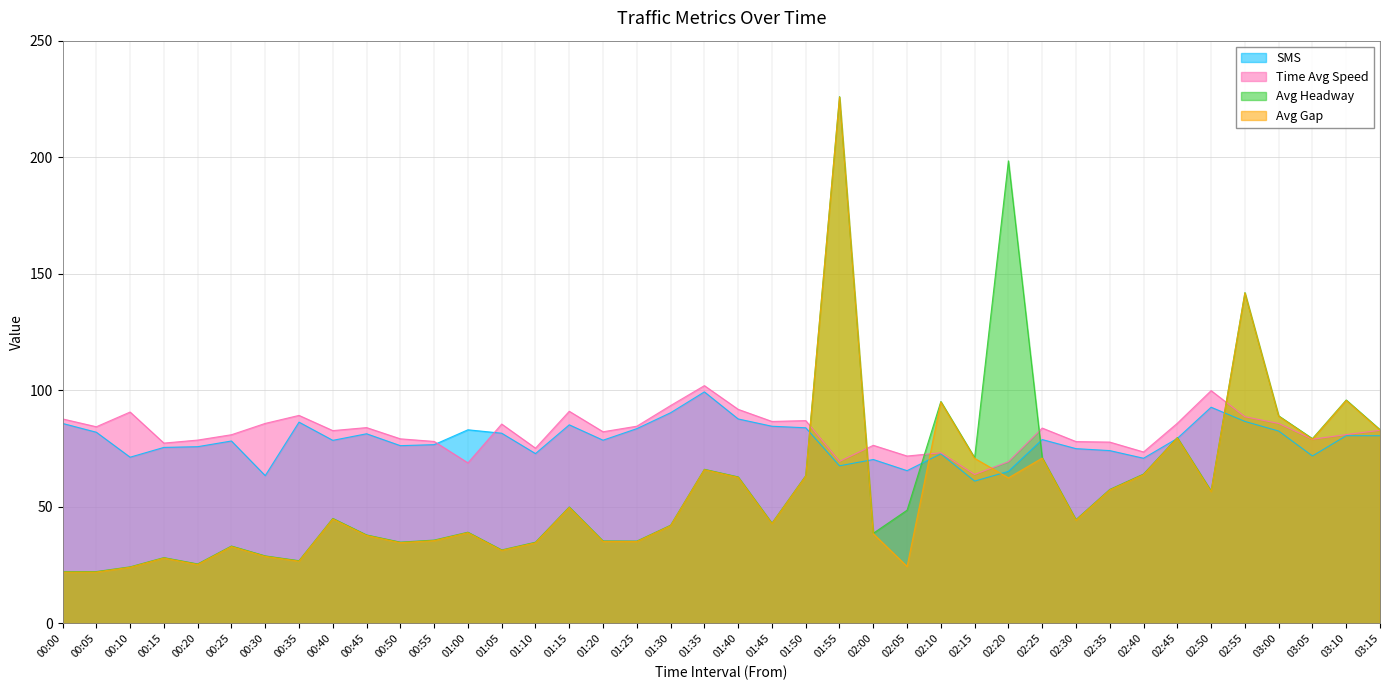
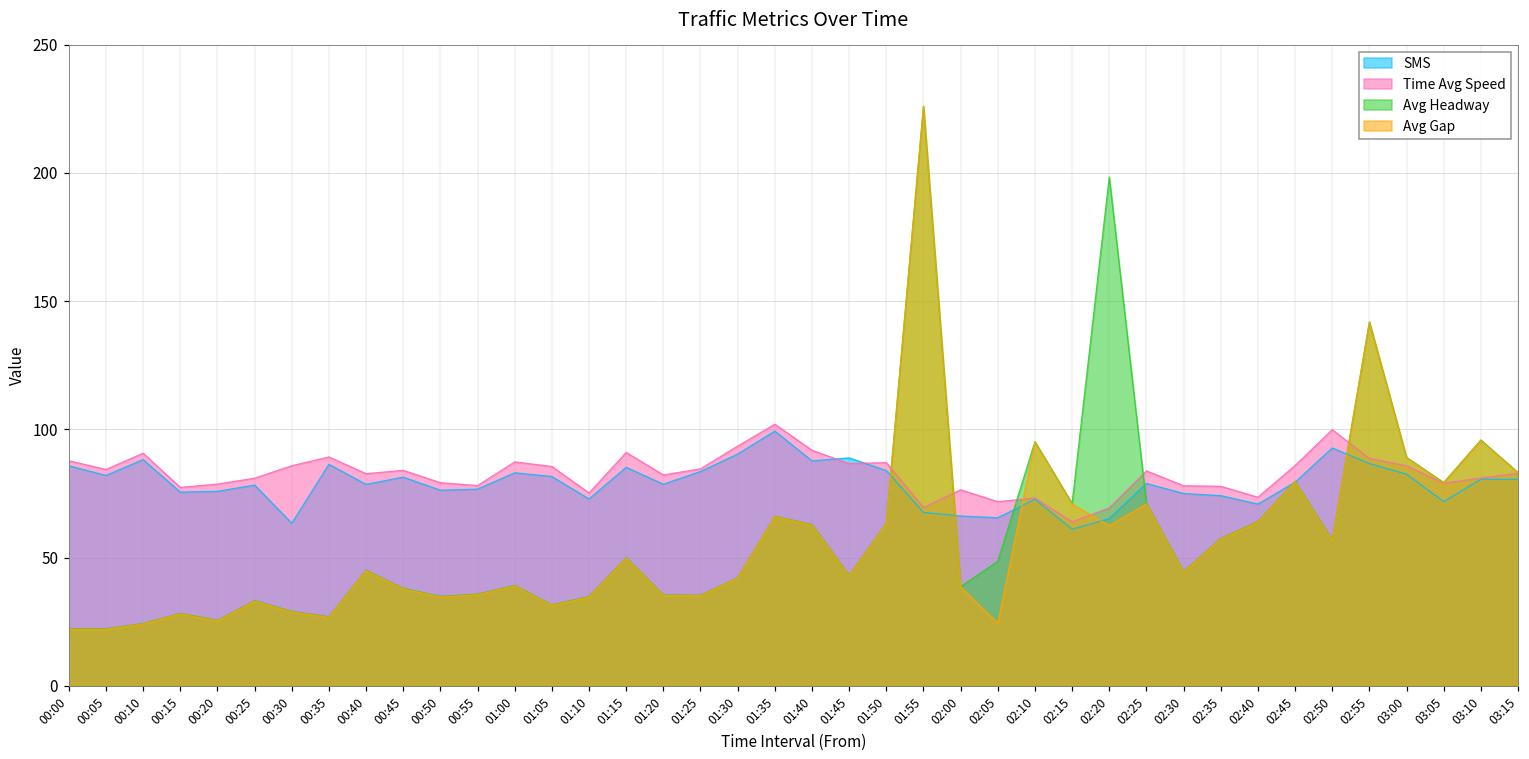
  {
    "SMS": {
      "00:00": 86,
      "00:05": 82,
-     "00:10": 71,
+     "00:10": 88,
      "00:15": 76,
      "00:20": 76,
      "00:25": 78,
      "00:30": 63,
      "00:35": 86,
      "00:40": 79,
      "00:45": 81,
      "00:50": 76,
      "00:55": 77,
      "01:00": 83,
      "01:05": 82,
      "01:10": 73,
      "01:15": 85,
      "01:20": 79,
      "01:30": 90,
      "01:35": 99,
      "01:40": 88,
-     "01:45": 85,
+     "01:45": 89,
      "01:50": 84,
      "01:55": 68,
-     "02:00": 70,
+     "02:00": 66,
      "02:05": 66,
      "02:15": 61,
      "02:20": 65,
      "02:25": 79,
      "02:30": 75,
      "02:35": 74,
      "02:40": 71,
      "02:50": 93,
      "02:55": 87,
      "03:00": 83,
      "03:05": 72,
      "03:15": 81
    },
    "Time Avg Speed": {
      "00:00": 88,
      "00:05": 84,
      "00:10": 91,
      "00:15": 77,
      "00:20": 79,
      "00:25": 81,
      "00:30": 86,
      "00:35": 89,
      "00:40": 83,
      "00:45": 84,
      "00:50": 79,
      "00:55": 78,
-     "01:00": 69,
+     "01:00": 87,
      "01:05": 86,
      "01:10": 75,
      "01:15": 91,
      "01:20": 82,
      "01:30": 93,
      "01:35": 102,
      "01:40": 92,
      "01:45": 87,
      "01:50": 87,
      "01:55": 70,
      "02:00": 76,
      "02:05": 72,
      "02:15": 64,
      "02:20": 69,
      "02:25": 84,
      "02:30": 78,
      "02:35": 78,
      "02:40": 74,
      "02:45": 86,
      "02:50": 100,
      "02:55": 89,
      "03:00": 86
    },
    "Avg Headway": {
      "02:05": 49,
      "02:20": 198
    },
    "Avg Gap": {
      "02:05": 24,
      "02:20": 62
    }
  }
